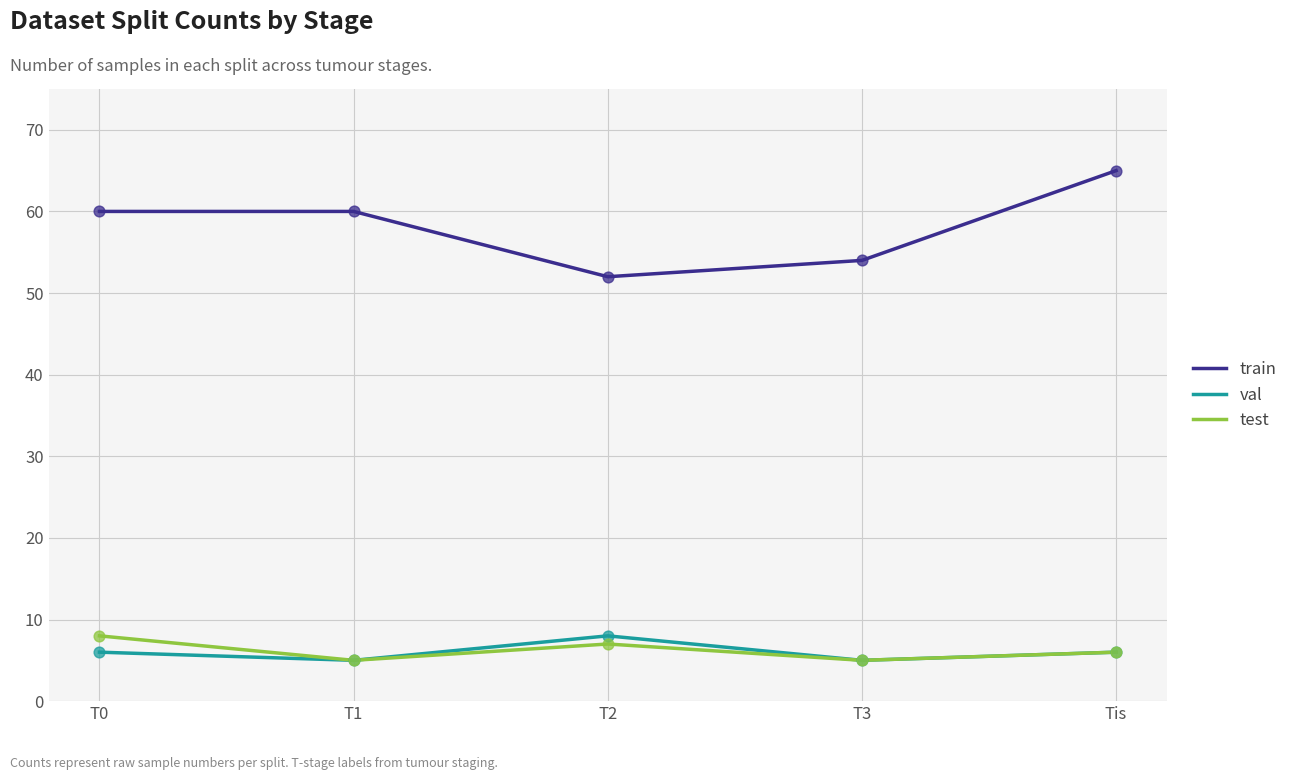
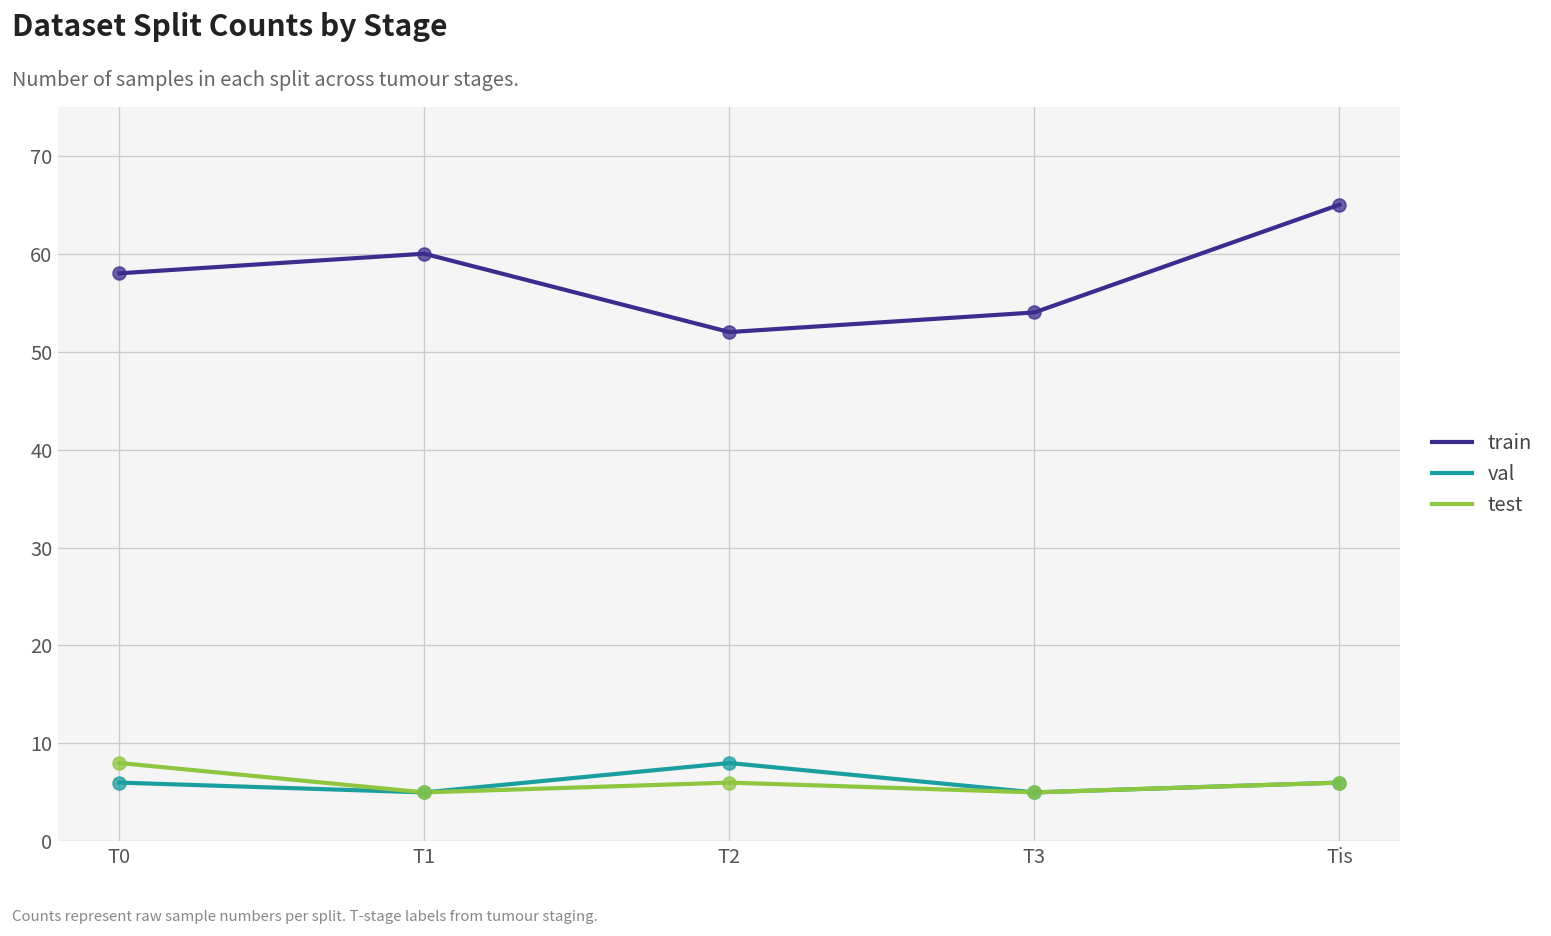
  {
    "train": {
-     "T0": 60,
+     "T0": 58,
      "T1": 60,
      "T2": 52,
      "T3": 54,
      "Tis": 65
    },
    "val": {
      "T0": 6,
      "T2": 8
    },
    "test": {
      "T0": 8,
-     "T2": 7
+     "T2": 6
    }
  }
